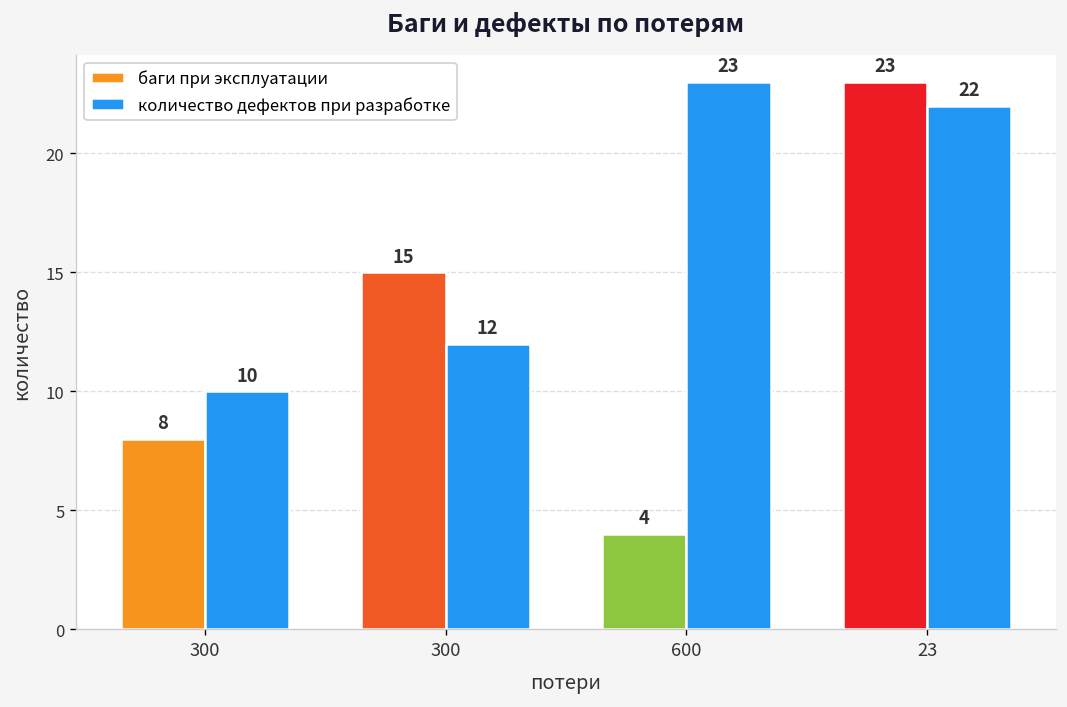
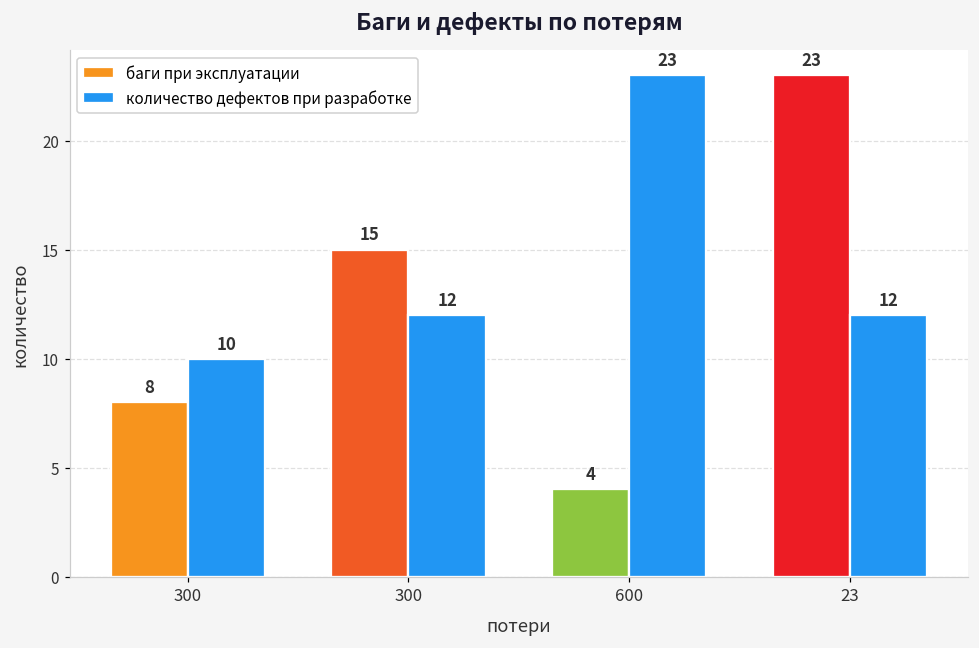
  {
    "баги при эксплуатации": {
      "600": 4,
      "23": 23
    },
    "количество дефектов при разработке": {
      "600": 23,
-     "23": 22
+     "23": 12
    }
  }
